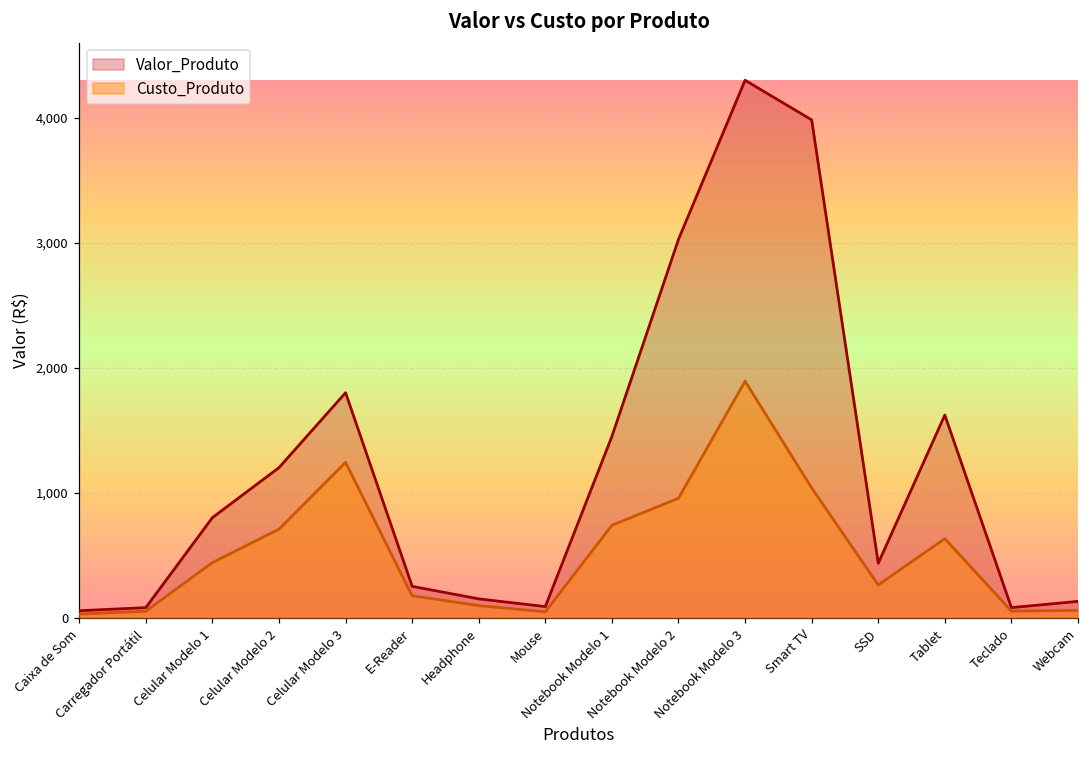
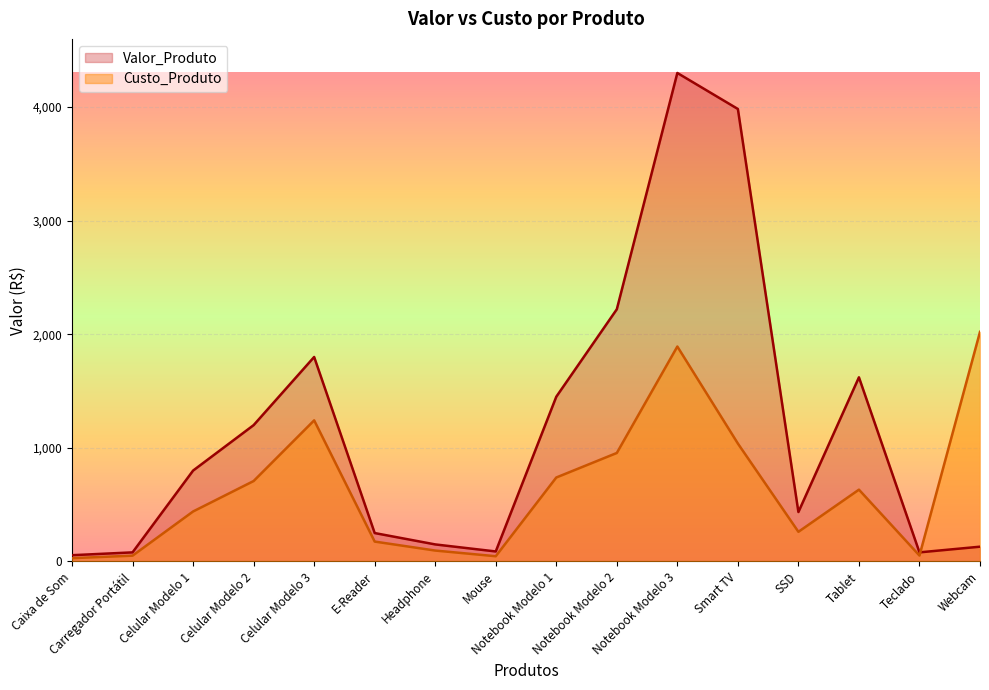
  {
    "Valor_Produto": {
      "Caixa de Som": "60",
      "Carregador Portátil": "80",
      "Celular Modelo 1": "800",
      "Celular Modelo 2": "1,200",
      "Celular Modelo 3": "1,800",
      "E-Reader": "250",
      "Headphone": "150",
      "Mouse": "90",
      "Notebook Modelo 1": "1,450",
-     "Notebook Modelo 2": "3,030",
+     "Notebook Modelo 2": "2,220",
      "Notebook Modelo 3": "4,300",
      "Smart TV": "3,980",
      "SSD": "440",
      "Tablet": "1,620",
      "Teclado": "80",
      "Webcam": "130"
    },
    "Custo_Produto": {
      "Caixa de Som": "30",
      "Carregador Portátil": "50",
      "Celular Modelo 1": "440",
      "Celular Modelo 2": "710",
      "Celular Modelo 3": "1,240",
      "E-Reader": "180",
      "Headphone": "100",
      "Mouse": "50",
      "Notebook Modelo 1": "740",
      "Notebook Modelo 2": "960",
      "Notebook Modelo 3": "1,890",
      "Smart TV": "1,040",
      "SSD": "260",
      "Tablet": "630",
      "Teclado": "50",
-     "Webcam": "60"
+     "Webcam": "2,020"
    }
  }
